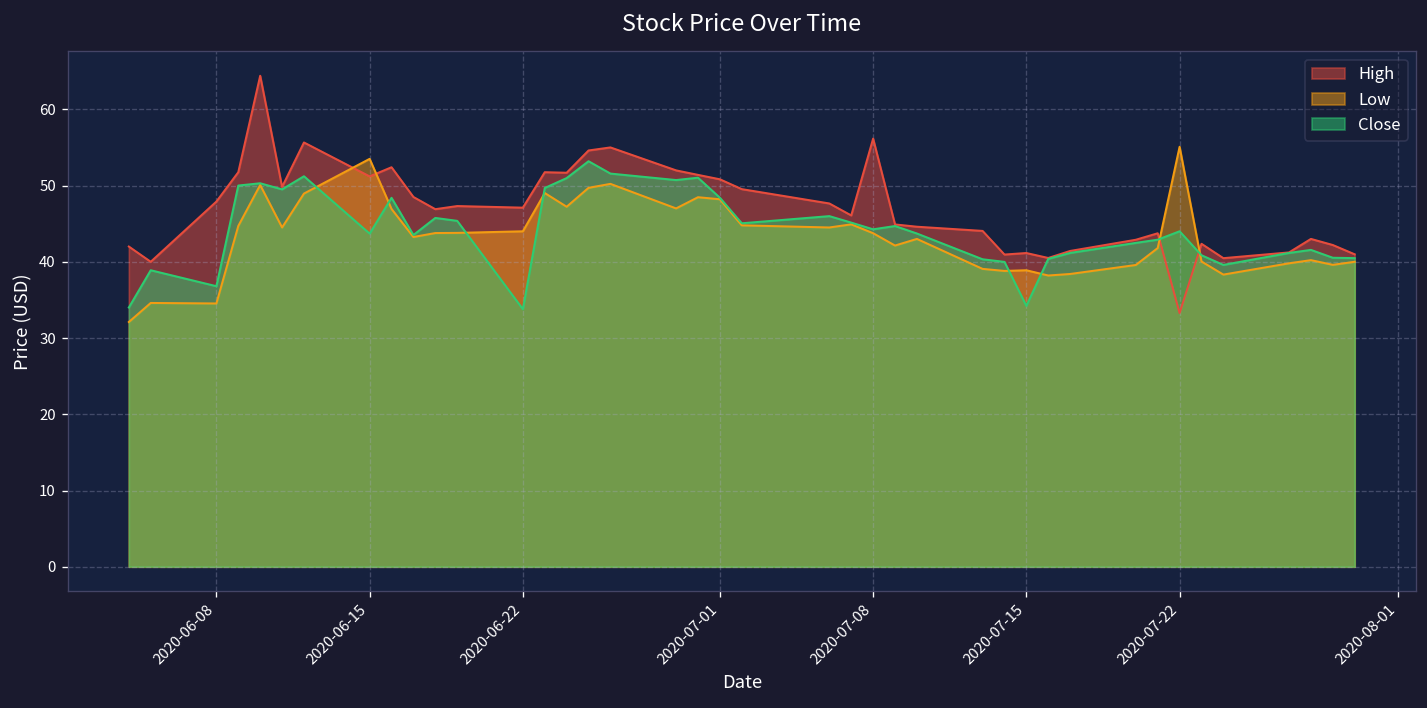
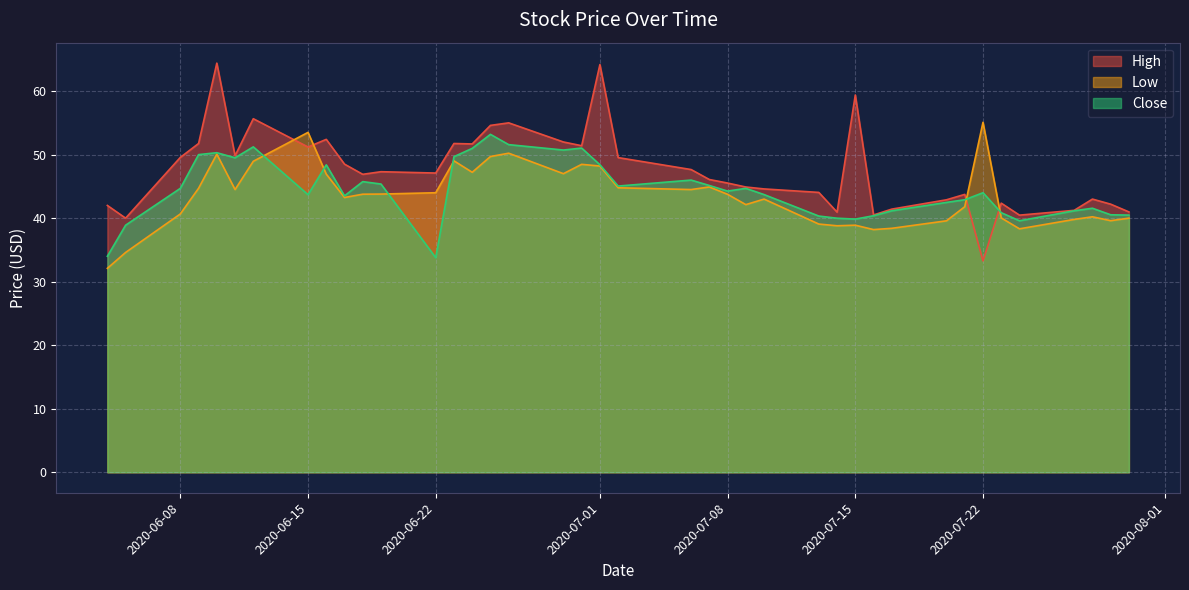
  {
    "High": {
-     "2020-06-08": 48,
+     "2020-06-08": 50,
      "2020-06-15": 51,
      "2020-06-22": 47,
-     "2020-07-01": 51,
-     "2020-07-08": 56,
-     "2020-07-15": 41,
+     "2020-07-01": 64,
+     "2020-07-08": 46,
+     "2020-07-15": 59,
      "2020-07-22": 33
    },
    "Low": {
-     "2020-06-08": 35,
+     "2020-06-08": 41,
      "2020-06-15": 54,
      "2020-06-22": 44,
      "2020-07-08": 44,
      "2020-07-15": 39,
      "2020-07-22": 55
    },
    "Close": {
-     "2020-06-08": 37,
+     "2020-06-08": 45,
      "2020-06-15": 44,
      "2020-06-22": 34,
      "2020-07-08": 44,
-     "2020-07-15": 34,
+     "2020-07-15": 40,
      "2020-07-22": 44
    }
  }
